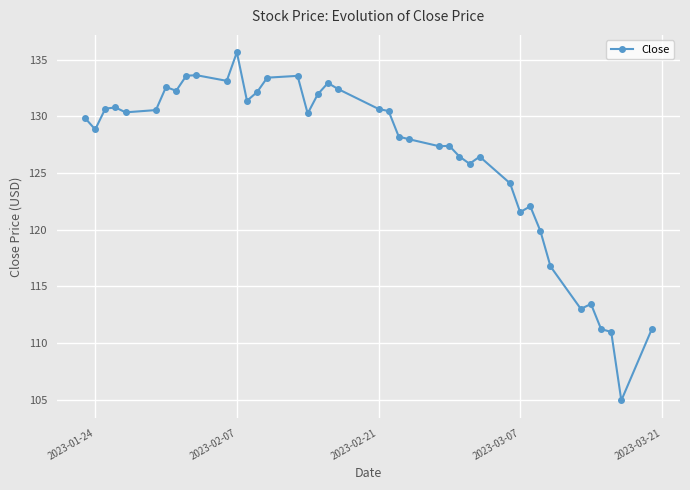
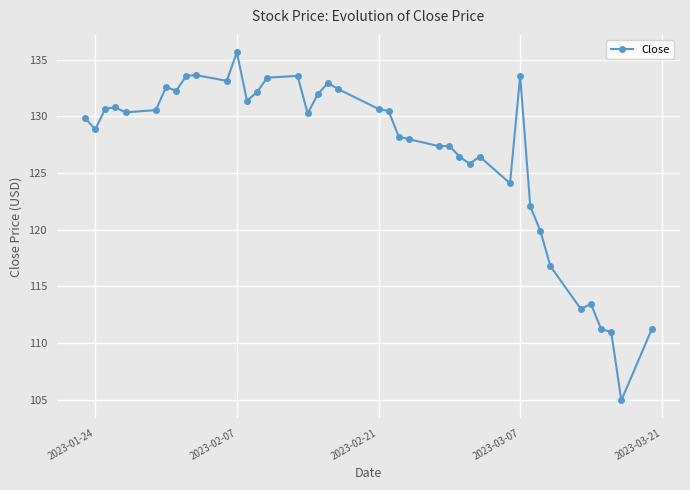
  {
    "2023-01-24": 128.8,
    "2023-02-07": 135.6,
    "2023-02-21": 130.7,
-   "2023-03-07": 121.5
+   "2023-03-07": 133.6
  }
